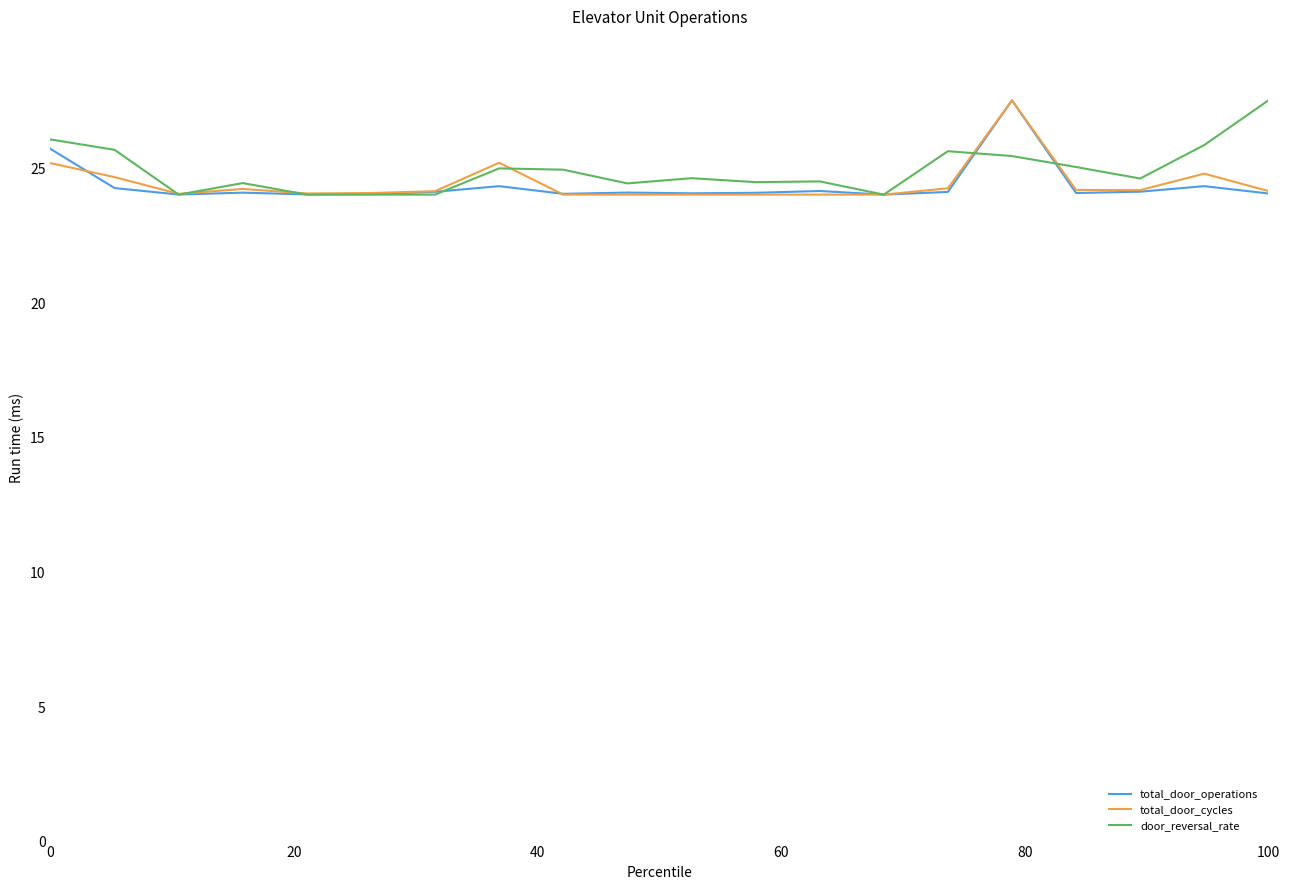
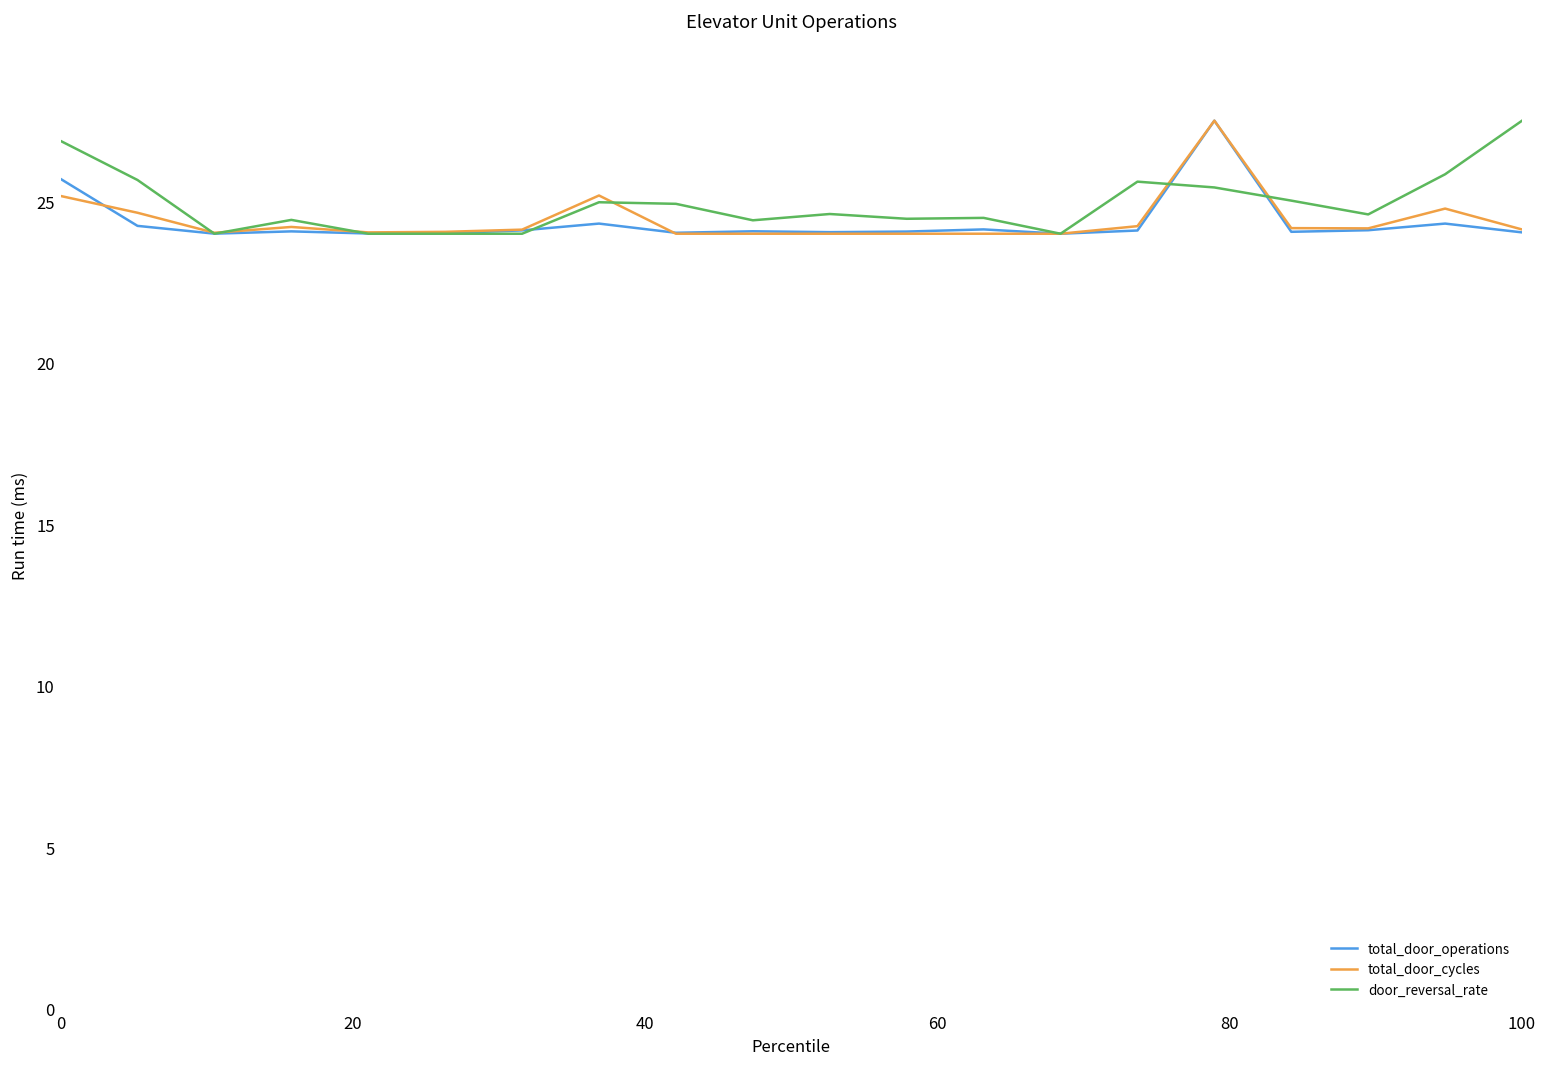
  {
    "total_door_operations": {
      "0": 25.7
    },
    "total_door_cycles": {
      "0": 25.2
    },
    "door_reversal_rate": {
-     "0": 26.0,
+     "0": 26.9,
      "100": 27.5
    }
  }
